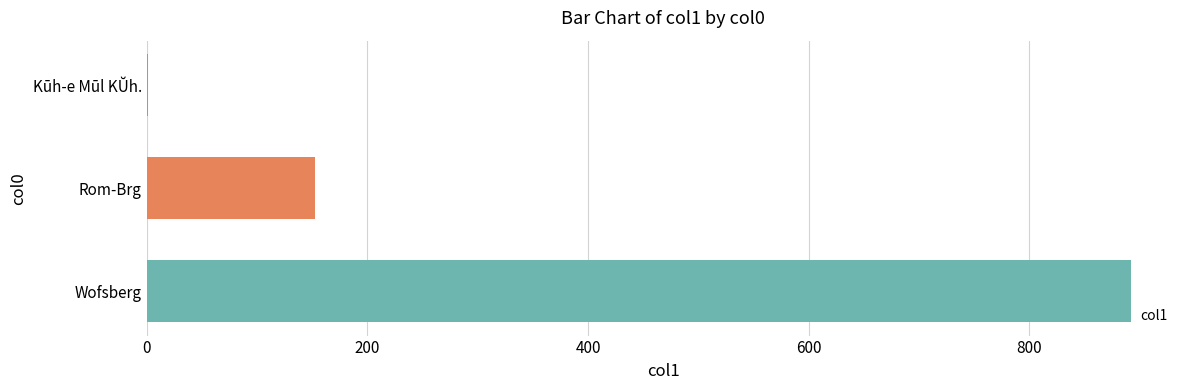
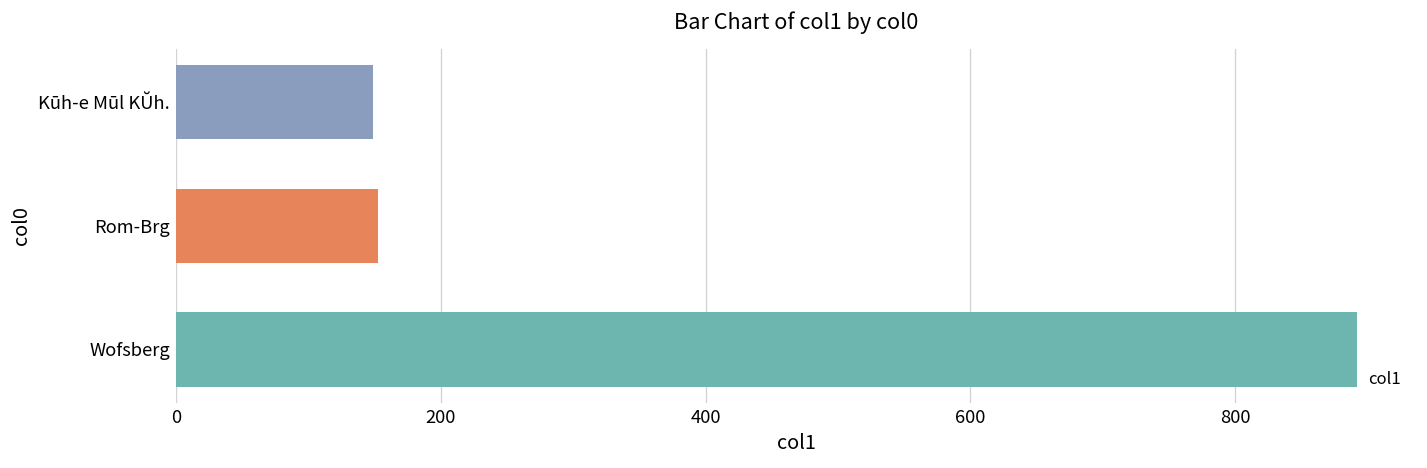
  {
-   "Kūh-e Mūl KŬh.": 1,
+   "Kūh-e Mūl KŬh.": 149,
    "Rom-Brg": 152,
    "Wofsberg": 892
  }
